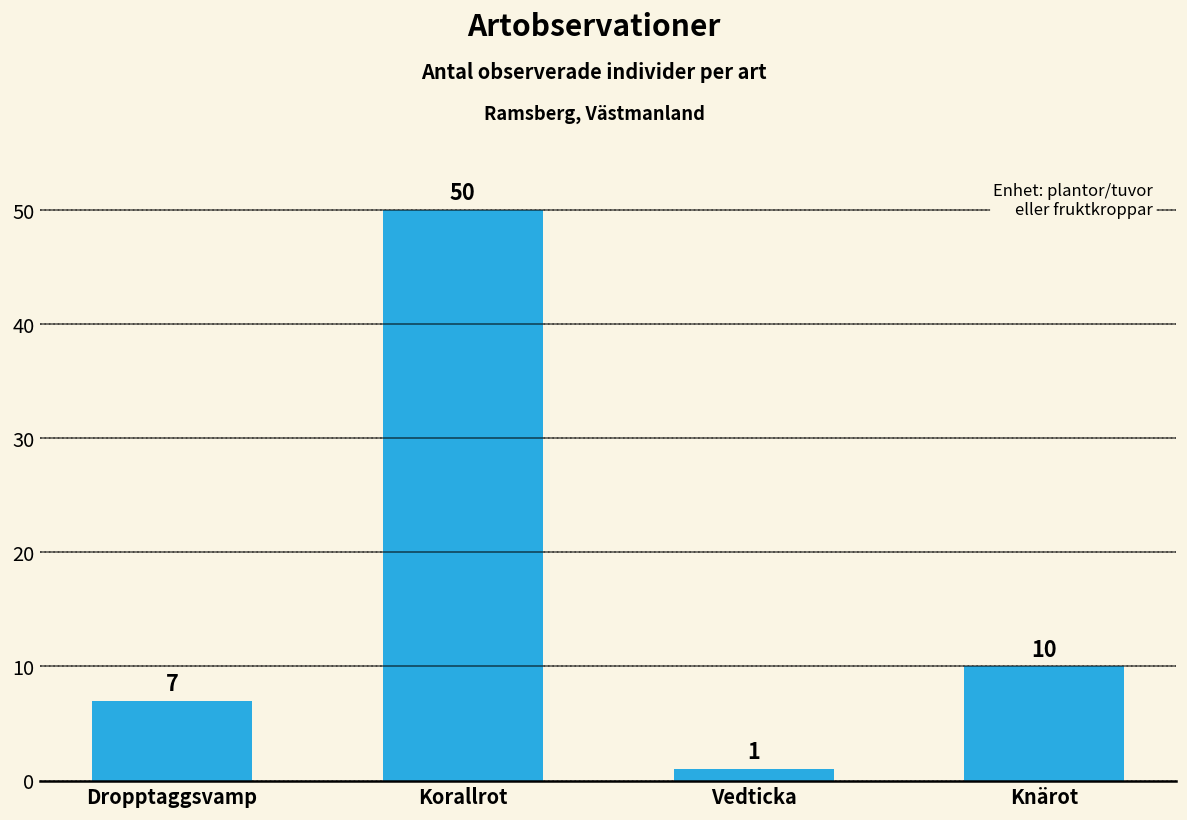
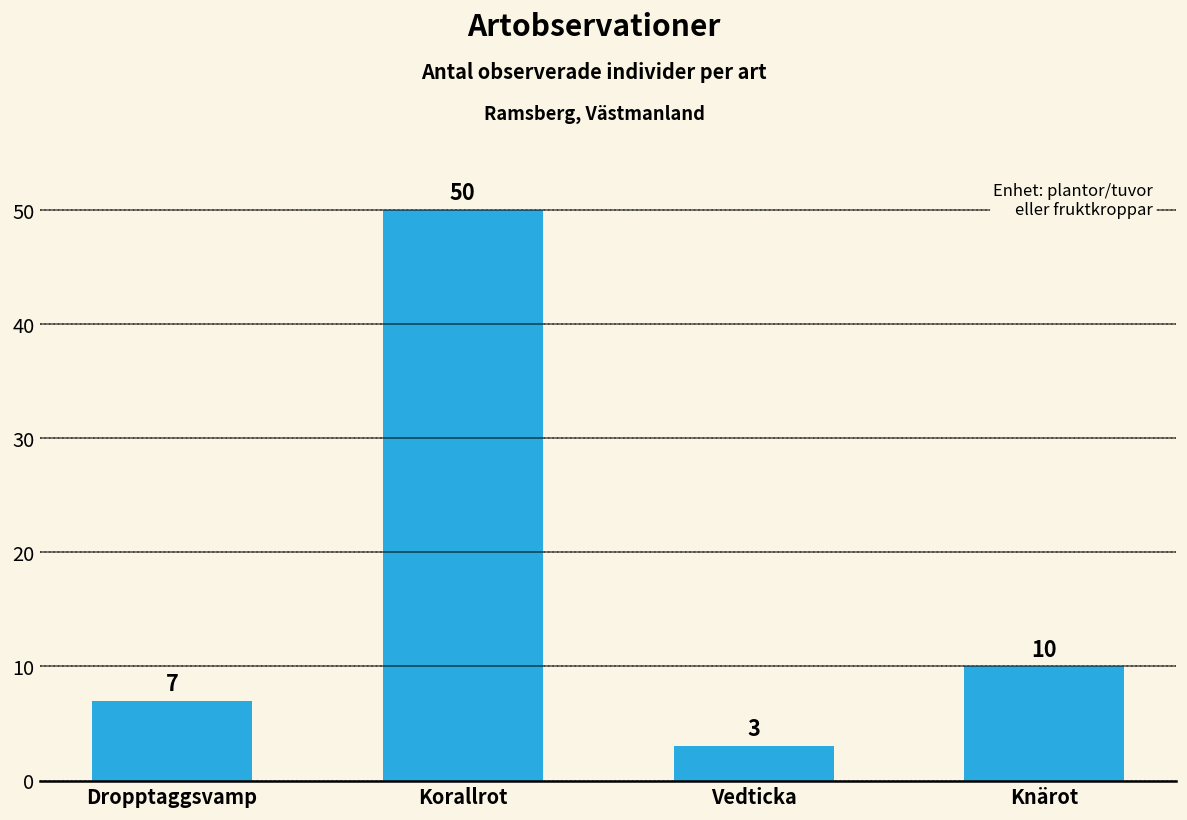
  {
    "Dropptaggsvamp": 7,
    "Korallrot": 50,
-   "Vedticka": 1,
+   "Vedticka": 3,
    "Knärot": 10
  }
